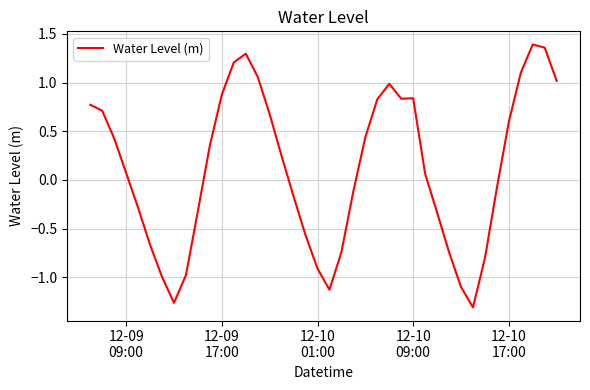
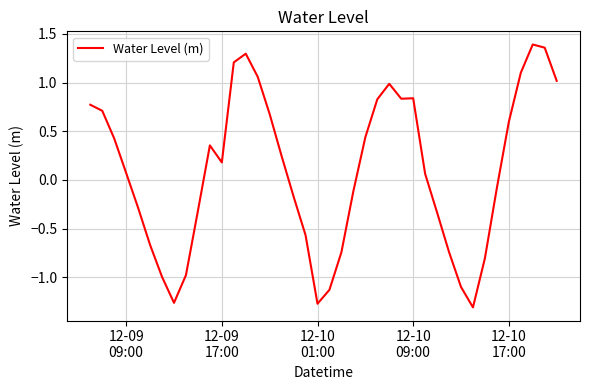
  {
    "12-09 09:00": 0.1,
-   "12-09 17:00": 0.9,
-   "12-10 01:00": -0.9,
+   "12-09 17:00": 0.2,
+   "12-10 01:00": -1.3,
    "12-10 09:00": 0.8,
    "12-10 17:00": 0.6
  }
